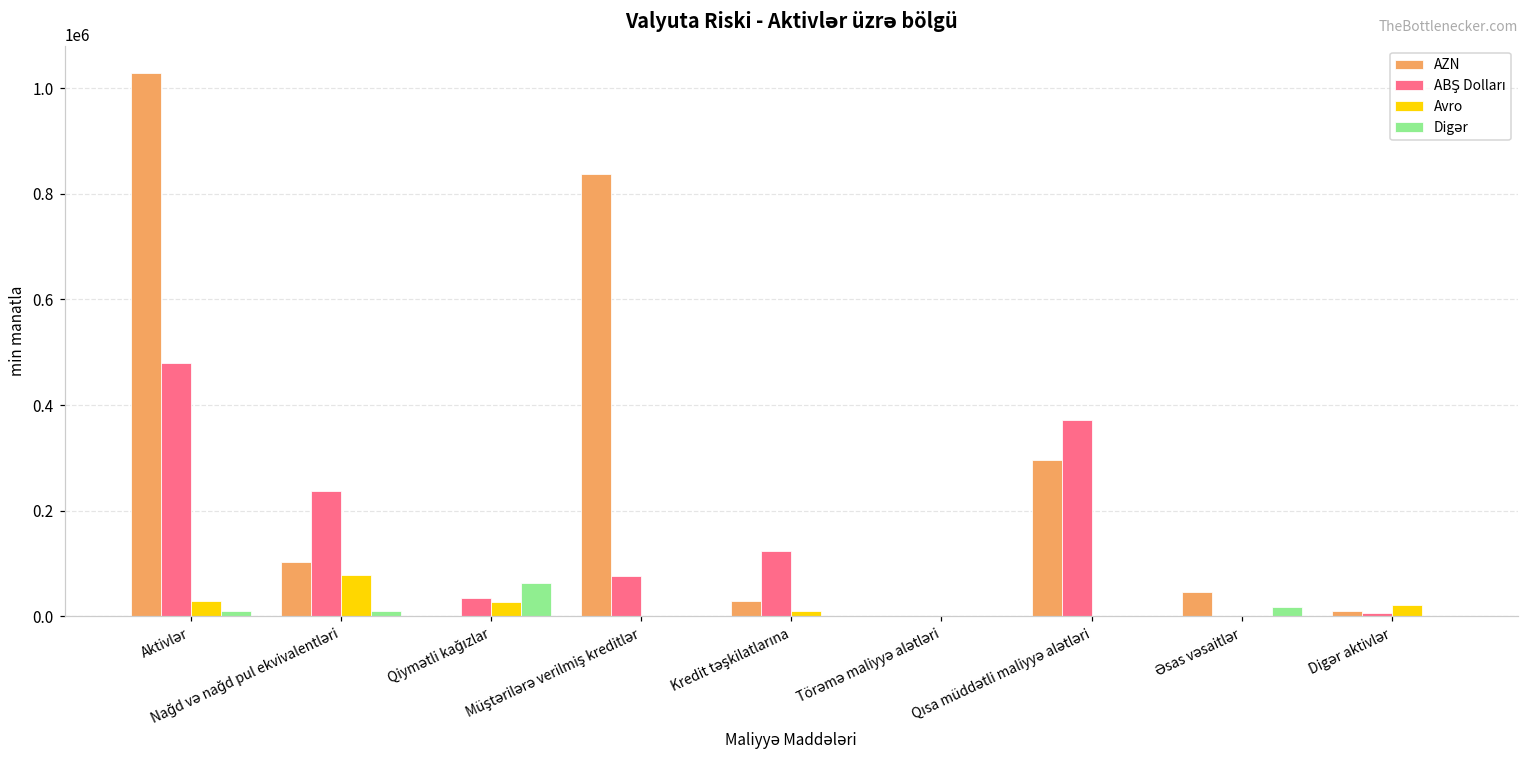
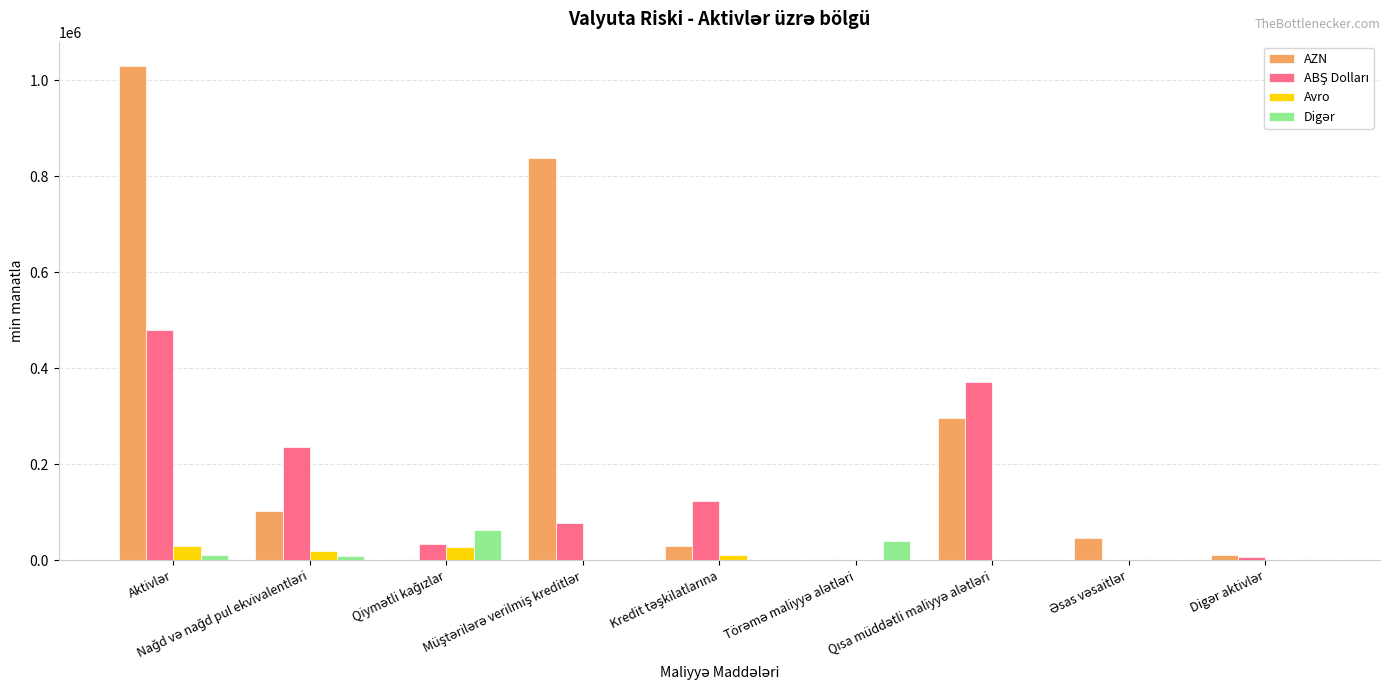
  {
    "AZN": {
      "Aktivlər": 1030000,
      "Nağd və nağd pul ekvivalentləri": 100000,
      "Qiymətli kağızlar": 0,
      "Müştərilərə verilmiş kreditlər": 840000,
      "Kredit təşkilatlarına": 30000,
      "Törəmə maliyyə alətləri": 0,
      "Qısa müddətli maliyyə alətləri": 300000,
      "Əsas vəsaitlər": 50000,
      "Digər aktivlər": 10000
    },
    "ABŞ Dolları": {
      "Aktivlər": 480000,
      "Nağd və nağd pul ekvivalentləri": 240000,
      "Qiymətli kağızlar": 30000,
      "Müştərilərə verilmiş kreditlər": 80000,
      "Kredit təşkilatlarına": 120000,
      "Törəmə maliyyə alətləri": 0,
      "Qısa müddətli maliyyə alətləri": 370000,
      "Əsas vəsaitlər": 0,
      "Digər aktivlər": 10000
    },
    "Avro": {
      "Aktivlər": 30000,
-     "Nağd və nağd pul ekvivalentləri": 80000,
+     "Nağd və nağd pul ekvivalentləri": 20000,
      "Qiymətli kağızlar": 30000,
      "Kredit təşkilatlarına": 10000,
      "Törəmə maliyyə alətləri": 0,
      "Qısa müddətli maliyyə alətləri": 0,
      "Əsas vəsaitlər": 0,
-     "Digər aktivlər": 20000
+     "Digər aktivlər": 0
    },
    "Digər": {
      "Aktivlər": 10000,
      "Nağd və nağd pul ekvivalentləri": 10000,
      "Qiymətli kağızlar": 60000,
      "Müştərilərə verilmiş kreditlər": 0,
      "Kredit təşkilatlarına": 0,
-     "Törəmə maliyyə alətləri": 0,
+     "Törəmə maliyyə alətləri": 40000,
      "Qısa müddətli maliyyə alətləri": 0,
-     "Əsas vəsaitlər": 20000
+     "Əsas vəsaitlər": 0
    }
  }
